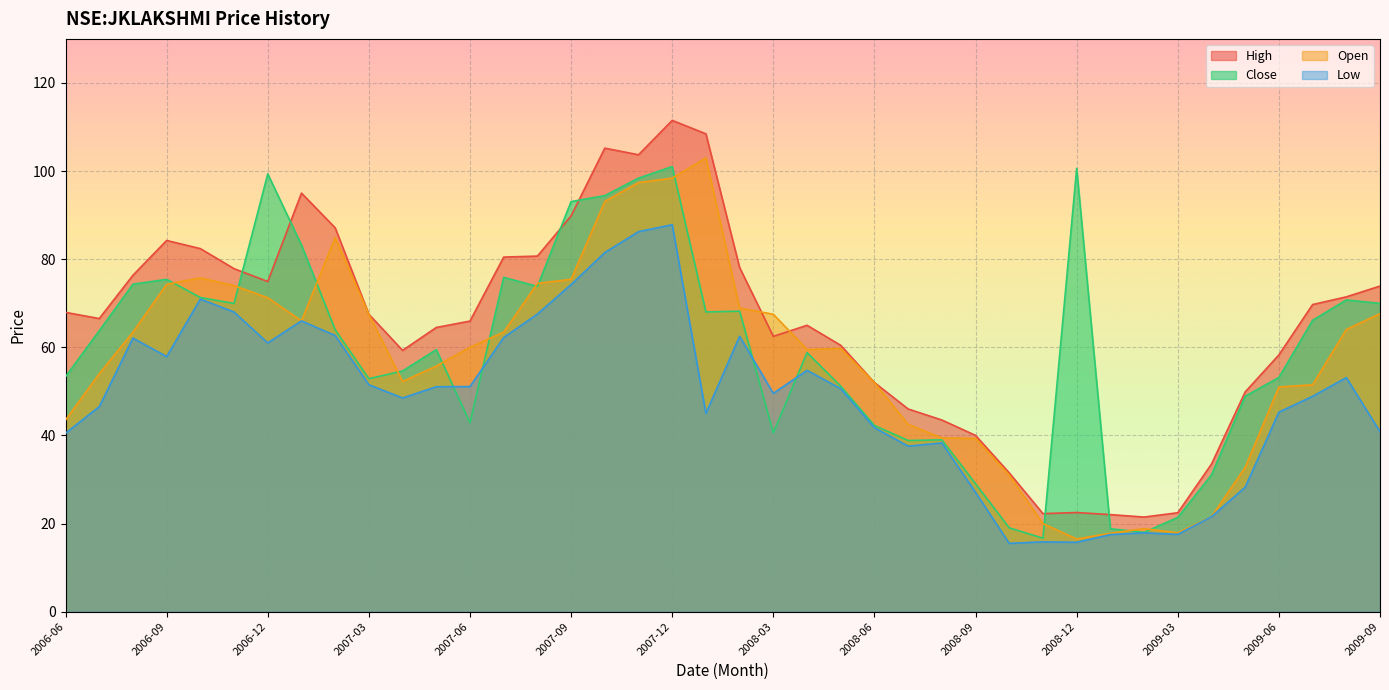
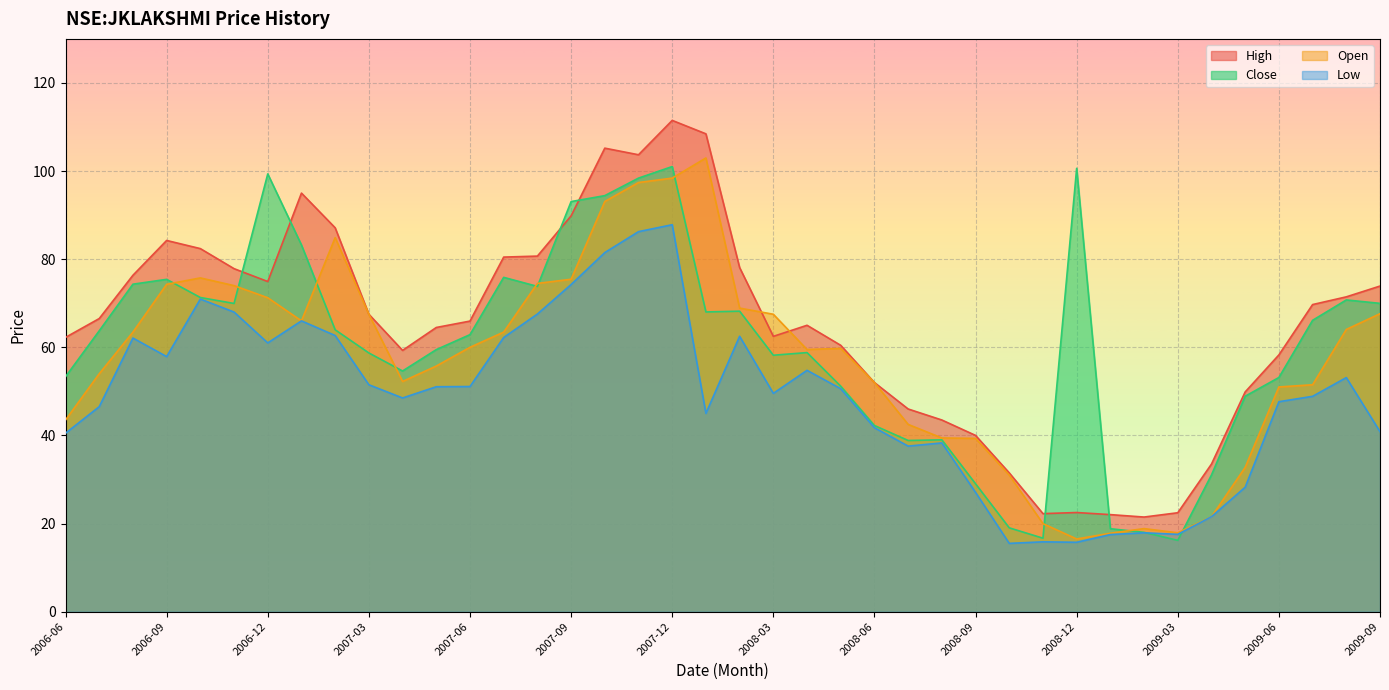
  {
    "High": {
-     "2006-06": 68,
+     "2006-06": 62,
      "2006-09": 84,
      "2006-12": 75,
      "2007-06": 66,
      "2007-09": 90,
      "2007-12": 112,
      "2008-03": 62,
      "2008-09": 40,
      "2008-12": 23,
      "2009-03": 22,
      "2009-06": 58,
      "2009-09": 74
    },
    "Close": {
      "2006-06": 53,
      "2006-09": 75,
      "2006-12": 99,
-     "2007-03": 53,
-     "2007-06": 43,
+     "2007-03": 59,
+     "2007-06": 63,
      "2007-09": 93,
      "2007-12": 101,
-     "2008-03": 41,
+     "2008-03": 58,
      "2008-09": 29,
      "2008-12": 101,
-     "2009-03": 21,
+     "2009-03": 16,
      "2009-06": 53,
      "2009-09": 70
    },
    "Open": {
      "2006-06": 44,
      "2006-09": 74,
      "2006-12": 71,
      "2007-06": 60,
      "2007-09": 75,
      "2007-12": 98,
      "2008-03": 68,
      "2008-09": 39,
      "2008-12": 17,
      "2009-06": 51,
      "2009-09": 68
    },
    "Low": {
      "2006-06": 41,
      "2006-09": 58,
      "2006-12": 61,
      "2007-03": 52,
      "2007-06": 51,
      "2007-09": 74,
      "2007-12": 88,
      "2008-03": 50,
      "2008-09": 27,
      "2008-12": 16,
-     "2009-06": 45,
+     "2009-06": 48,
      "2009-09": 41
    }
  }
